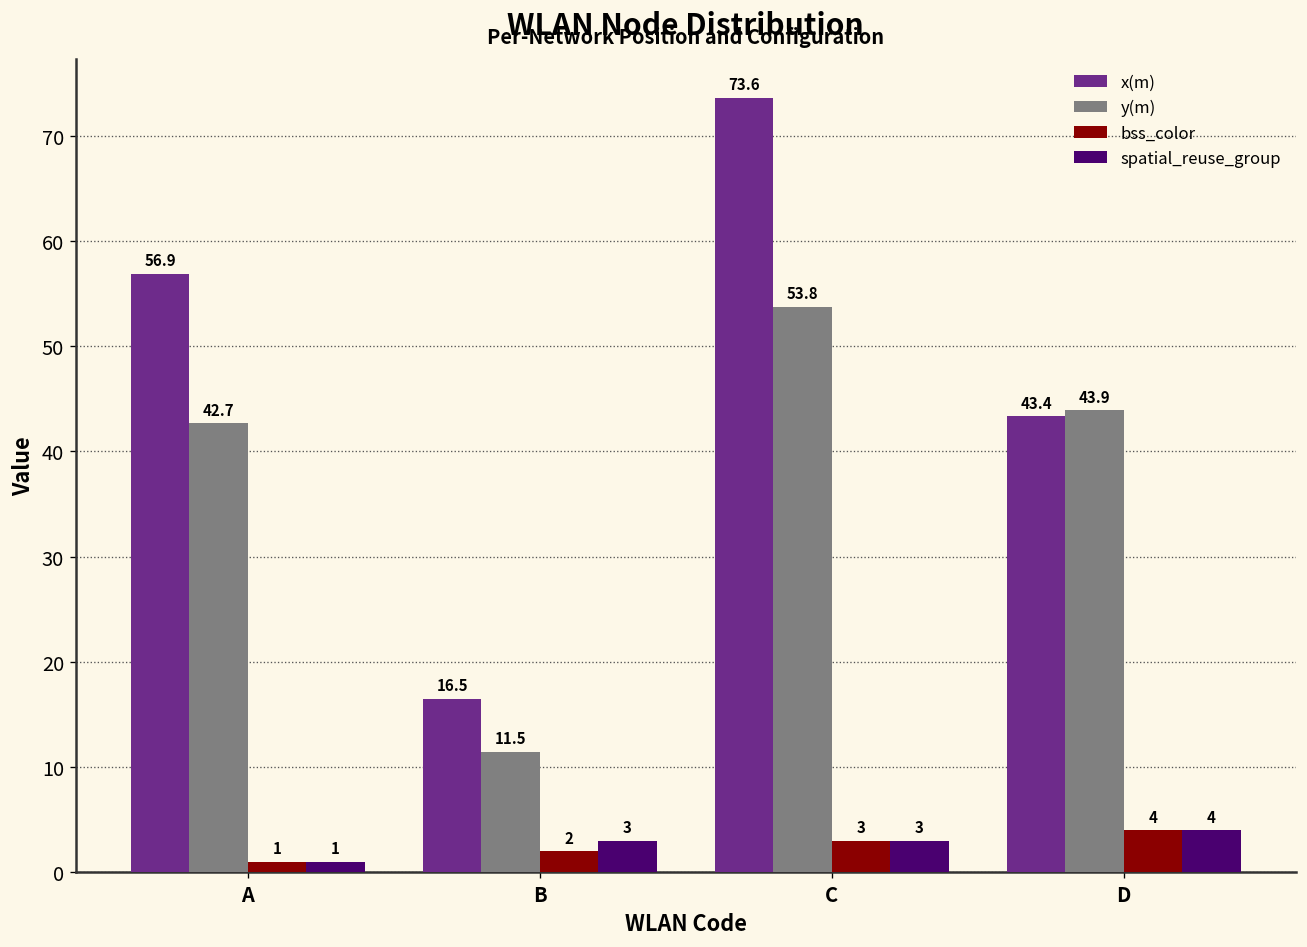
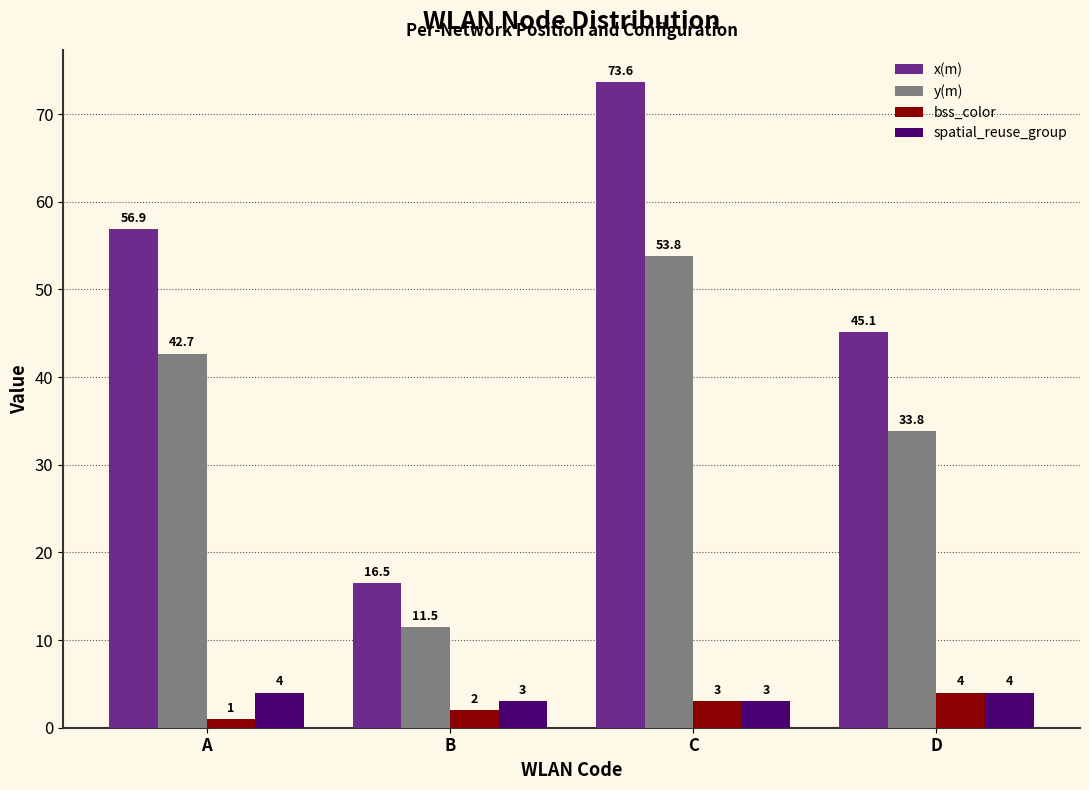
  {
    "x(m)": {
      "A": 56.9,
      "B": 16.5,
      "C": 73.6,
-     "D": 43.4
+     "D": 45.1
    },
    "y(m)": {
      "A": 42.7,
      "B": 11.5,
      "C": 53.8,
-     "D": 43.9
+     "D": 33.8
    },
    "bss_color": {
      "A": 1,
      "B": 2,
      "C": 3,
      "D": 4
    },
    "spatial_reuse_group": {
-     "A": 1,
+     "A": 4,
      "B": 3,
      "C": 3,
      "D": 4
    }
  }
